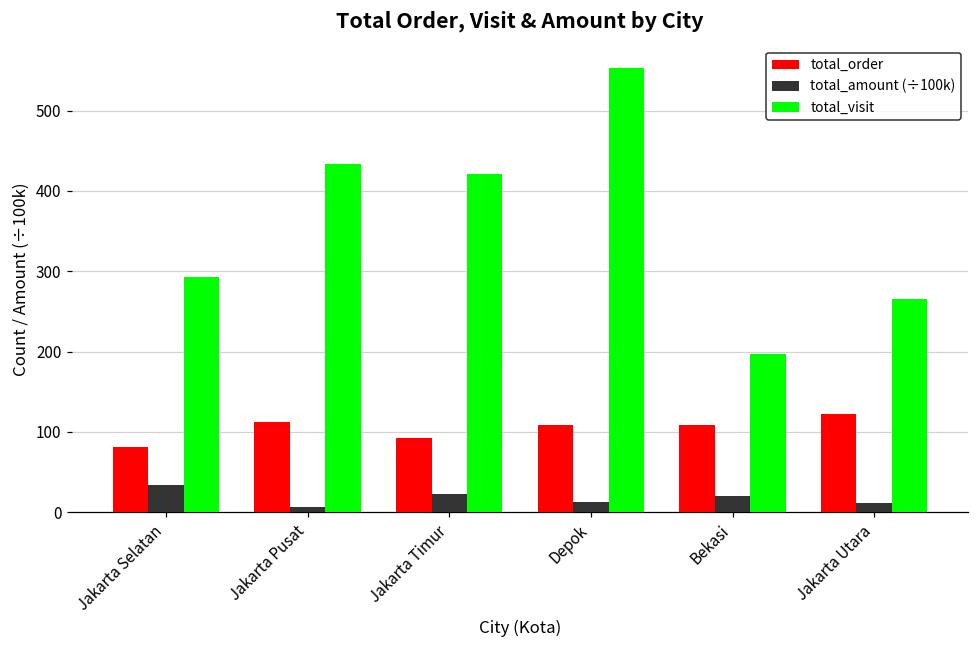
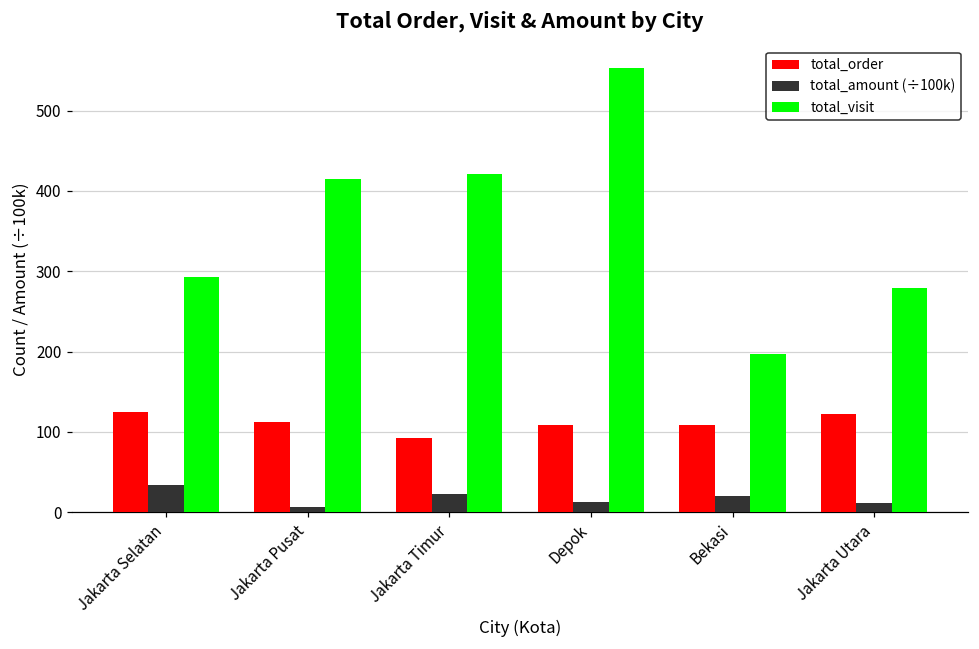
  {
    "total_order": {
-     "Jakarta Selatan": 80,
+     "Jakarta Selatan": 130,
      "Jakarta Pusat": 110,
      "Jakarta Timur": 90,
      "Depok": 110,
      "Bekasi": 110,
      "Jakarta Utara": 120
    },
    "total_visit": {
      "Jakarta Selatan": 290,
-     "Jakarta Pusat": 430,
+     "Jakarta Pusat": 420,
      "Jakarta Timur": 420,
      "Depok": 550,
      "Bekasi": 200,
-     "Jakarta Utara": 270
+     "Jakarta Utara": 280
    }
  }
